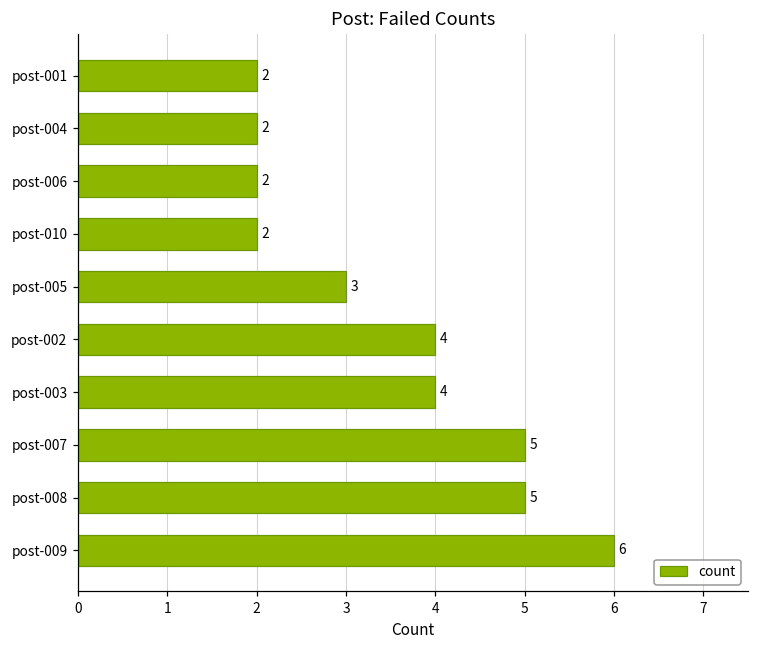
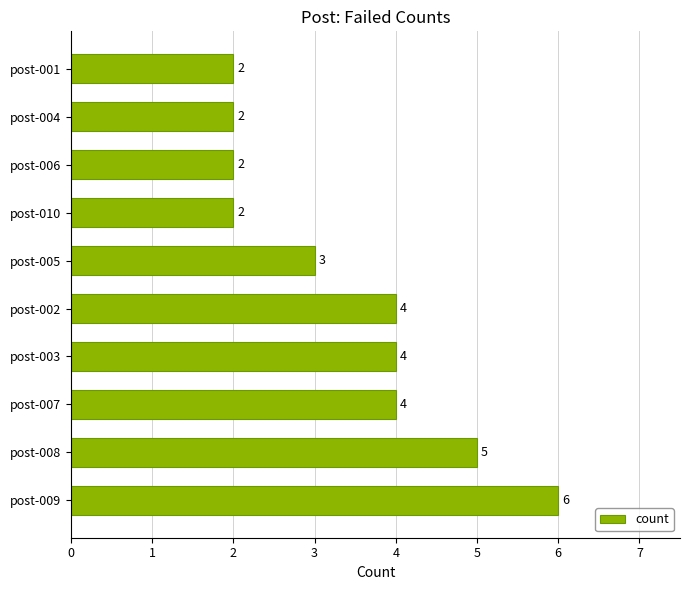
  {
    "post-001": 2,
    "post-004": 2,
    "post-006": 2,
    "post-010": 2,
    "post-005": 3,
    "post-002": 4,
    "post-003": 4,
-   "post-007": 5,
+   "post-007": 4,
    "post-008": 5,
    "post-009": 6
  }
